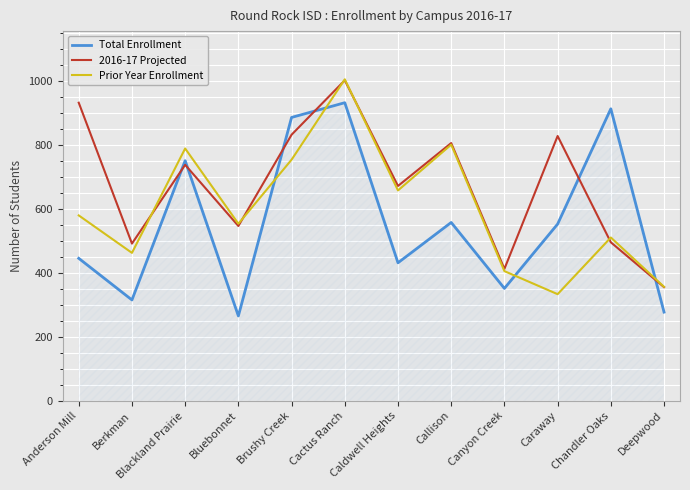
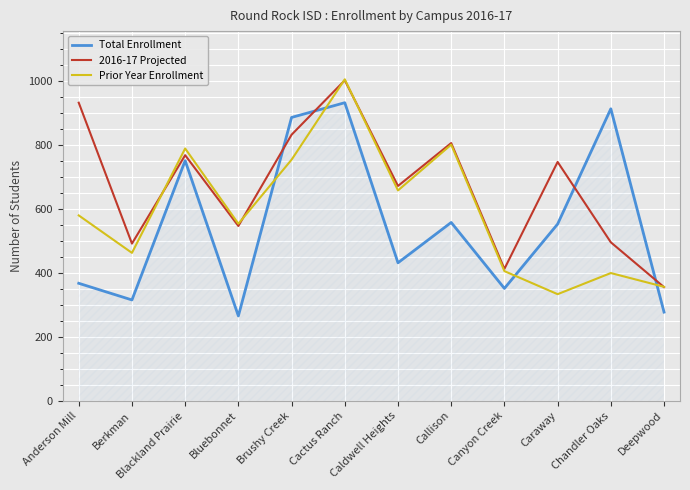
  {
    "Total Enrollment": {
-     "Anderson Mill": 450,
+     "Anderson Mill": 370,
      "Berkman": 320,
      "Blackland Prairie": 750,
      "Bluebonnet": 270,
      "Brushy Creek": 890,
      "Cactus Ranch": 930,
      "Caldwell Heights": 430,
      "Callison": 560,
      "Canyon Creek": 350,
      "Caraway": 550,
      "Chandler Oaks": 910,
      "Deepwood": 280
    },
    "2016-17 Projected": {
      "Anderson Mill": 930,
      "Berkman": 490,
-     "Blackland Prairie": 740,
+     "Blackland Prairie": 770,
      "Brushy Creek": 830,
      "Caldwell Heights": 670,
-     "Caraway": 830,
+     "Caraway": 750,
      "Chandler Oaks": 500
    },
    "Prior Year Enrollment": {
      "Anderson Mill": 580,
      "Berkman": 460,
      "Blackland Prairie": 790,
      "Brushy Creek": 750,
      "Caldwell Heights": 660,
      "Caraway": 330,
-     "Chandler Oaks": 510
+     "Chandler Oaks": 400
    }
  }
